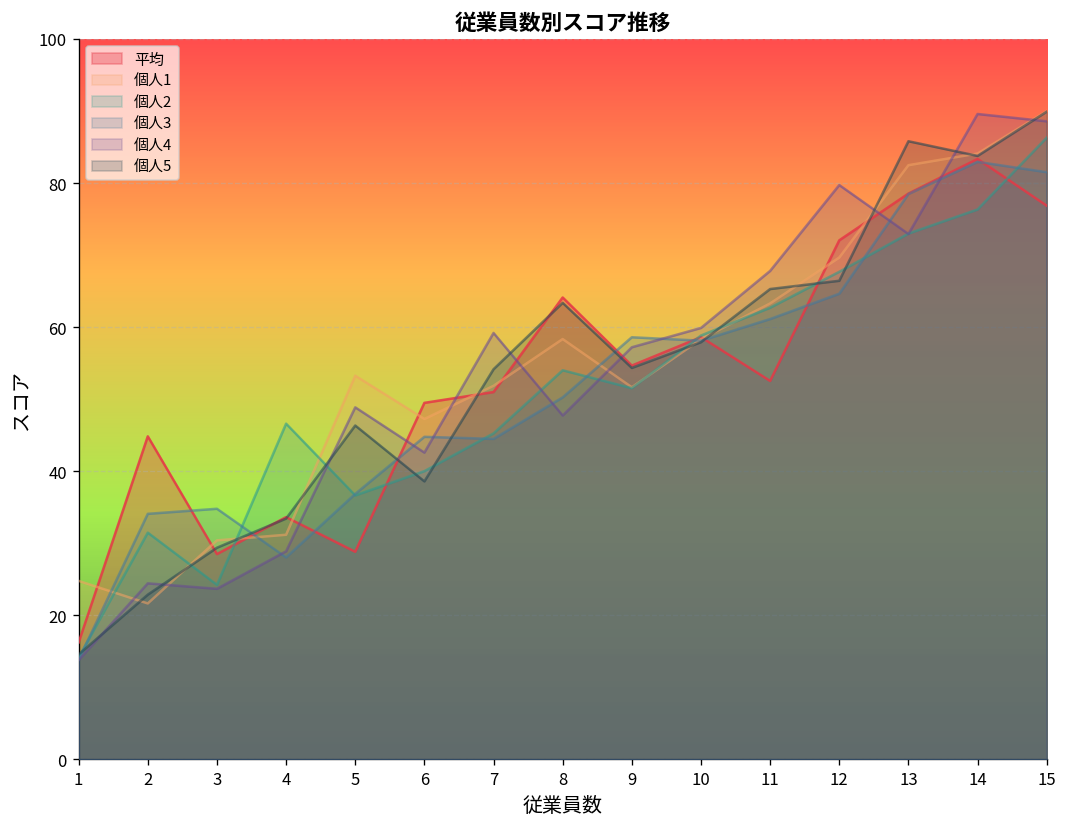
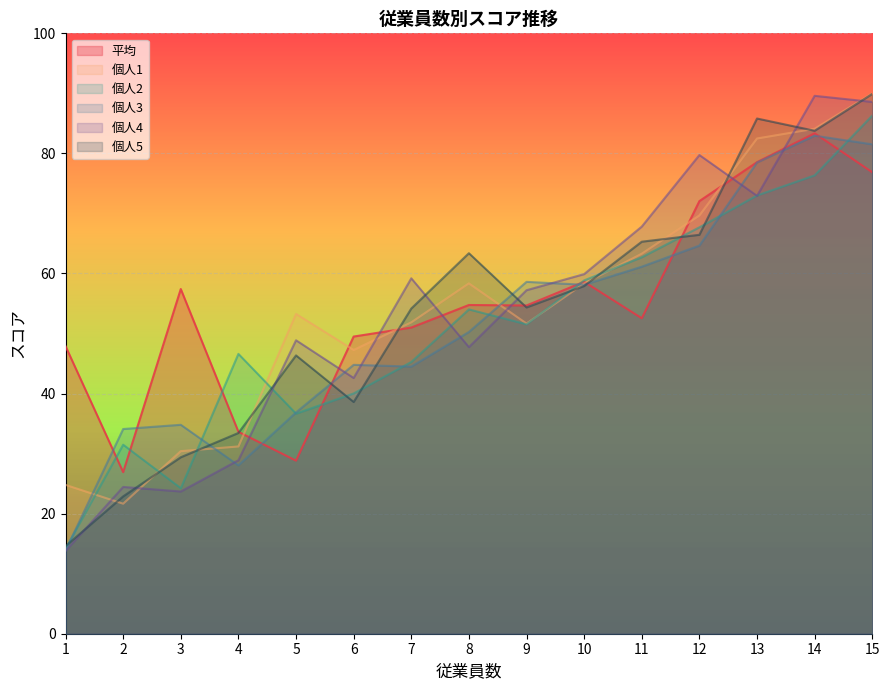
  {
    "平均": {
-     "1": 16,
-     "2": 45,
-     "3": 29,
+     "1": 48,
+     "2": 27,
+     "3": 57,
      "5": 29,
      "6": 49,
      "7": 51,
-     "8": 64,
+     "8": 55,
      "11": 53,
      "12": 72,
      "15": 77
    }
  }
